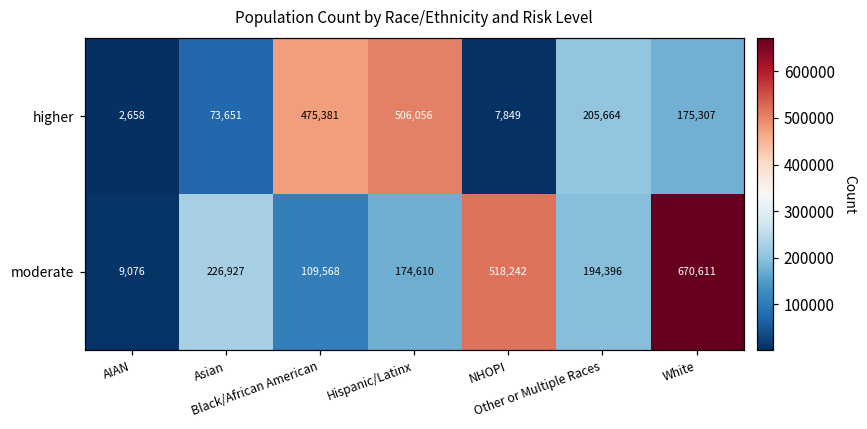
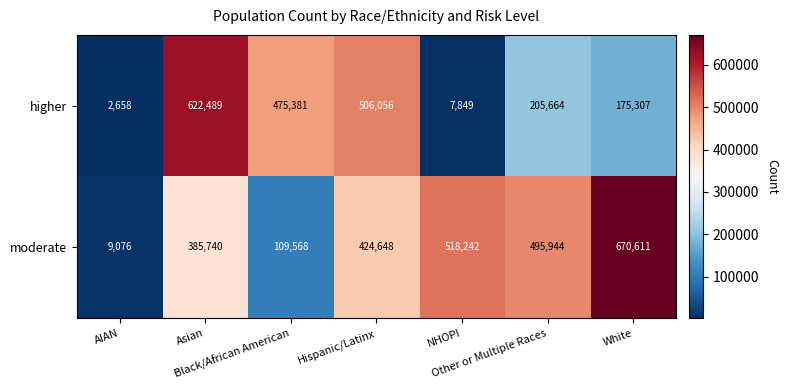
  {
    "higher": {
      "AIAN": "2,658",
-     "Asian": "73,651",
+     "Asian": "622,489",
      "Black/African American": "475,381",
      "Hispanic/Latinx": "506,056",
      "NHOPI": "7,849",
      "Other or Multiple Races": "205,664",
      "White": "175,307"
    },
    "moderate": {
      "AIAN": "9,076",
-     "Asian": "226,927",
+     "Asian": "385,740",
      "Black/African American": "109,568",
-     "Hispanic/Latinx": "174,610",
+     "Hispanic/Latinx": "424,648",
      "NHOPI": "518,242",
-     "Other or Multiple Races": "194,396",
+     "Other or Multiple Races": "495,944",
      "White": "670,611"
    }
  }
